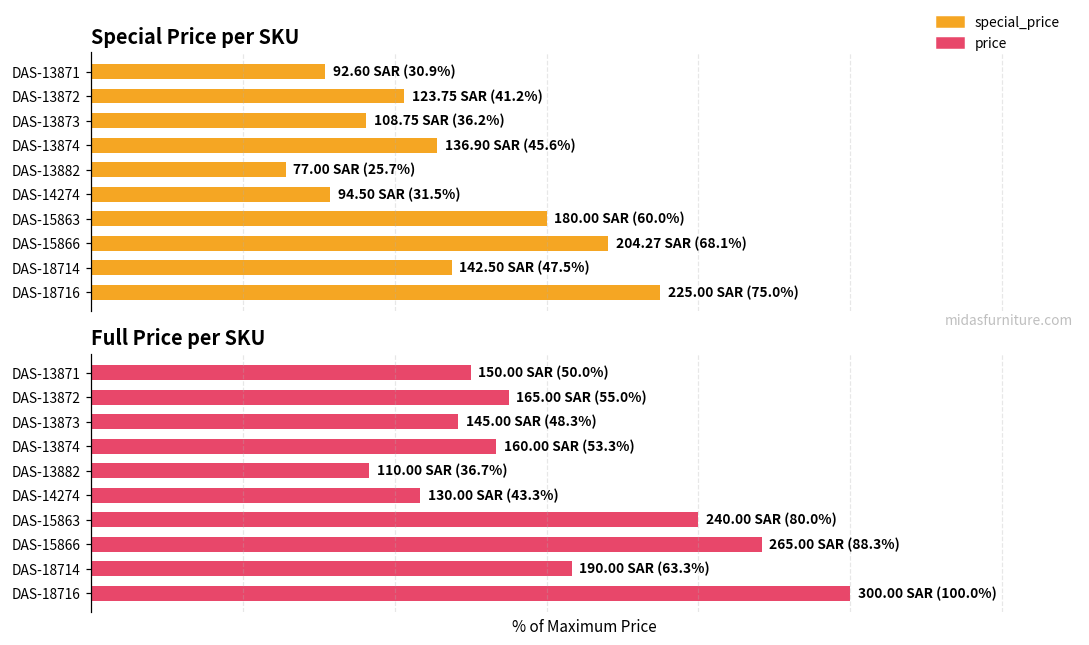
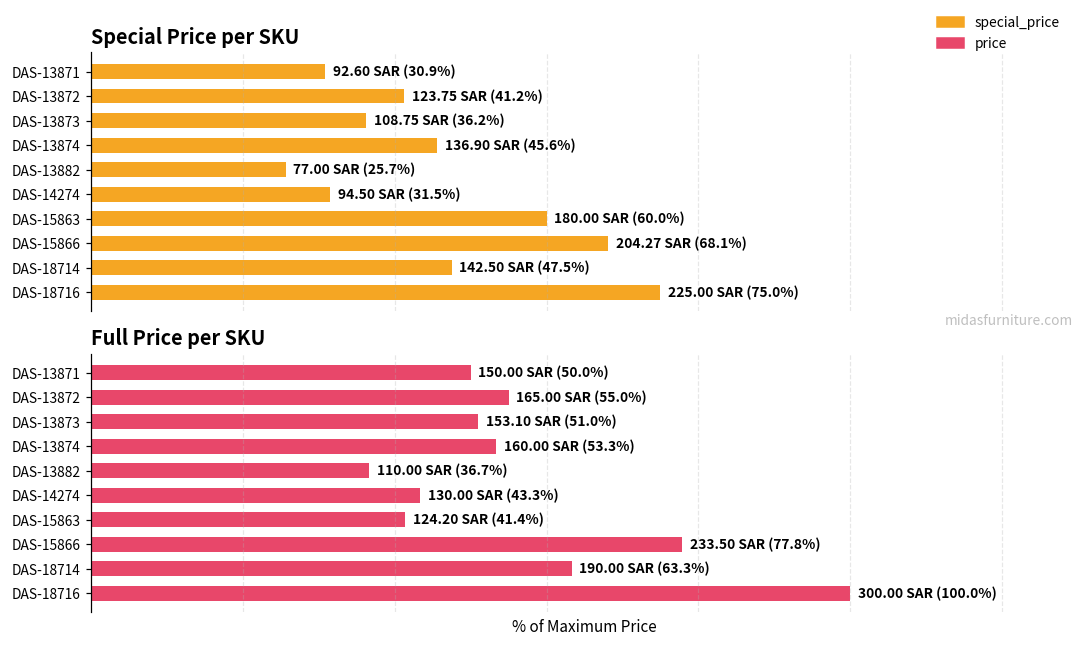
  {
    "Special Price per SKU": {
      "DAS-13871": "(30.9%)",
      "DAS-13872": "(41.2%)",
      "DAS-13873": "(36.2%)",
      "DAS-13874": "(45.6%)",
      "DAS-13882": "(25.7%)",
      "DAS-14274": "(31.5%)",
      "DAS-15863": "(60.0%)",
      "DAS-15866": "(68.1%)",
      "DAS-18714": "(47.5%)",
      "DAS-18716": "(75.0%)"
    },
    "Full Price per SKU": {
      "DAS-13871": "(50.0%)",
      "DAS-13872": "(55.0%)",
-     "DAS-13873": "145.00 SAR (48.3%)",
+     "DAS-13873": "153.10 SAR (51.0%)",
      "DAS-13874": "(53.3%)",
      "DAS-13882": "(36.7%)",
      "DAS-14274": "(43.3%)",
-     "DAS-15863": "240.00 SAR (80.0%)",
-     "DAS-15866": "265.00 SAR (88.3%)",
+     "DAS-15863": "124.20 SAR (41.4%)",
+     "DAS-15866": "233.50 SAR (77.8%)",
      "DAS-18714": "(63.3%)",
      "DAS-18716": "(100.0%)"
    }
  }
